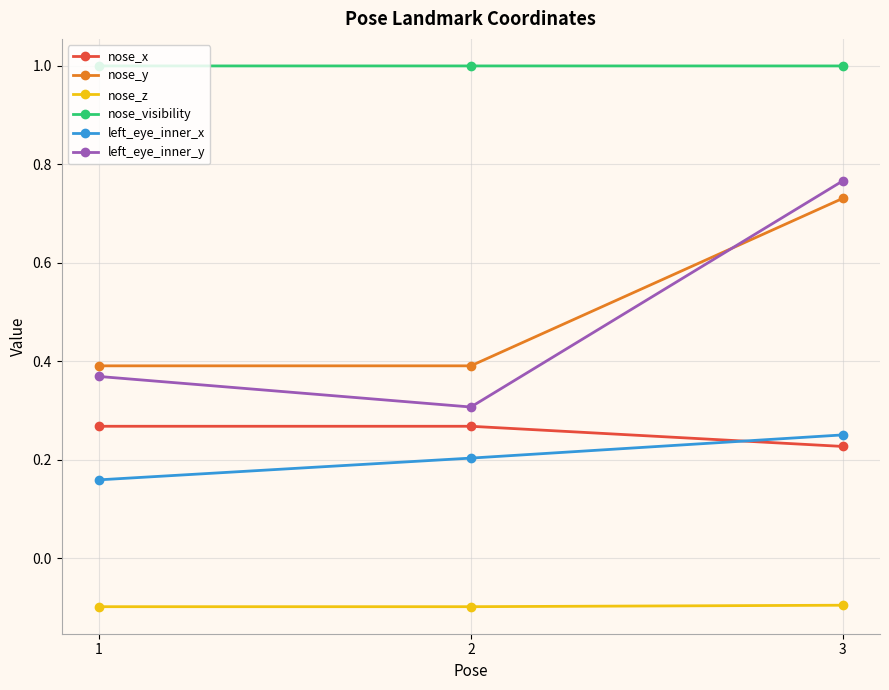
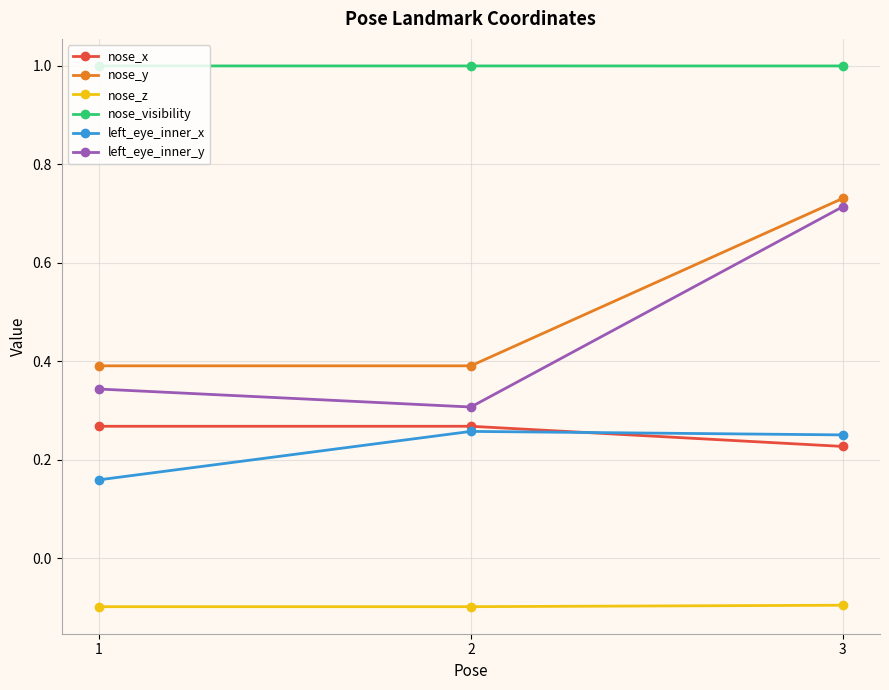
  {
    "nose_z": {
      "1": -0.10,
      "2": -0.10,
      "3": -0.10
    },
    "nose_visibility": {
      "2": 1.00,
      "3": 1.00
    },
    "left_eye_inner_x": {
      "1": 0.16,
-     "2": 0.20,
+     "2": 0.26,
      "3": 0.25
    },
    "left_eye_inner_y": {
-     "1": 0.37,
+     "1": 0.34,
      "2": 0.31,
-     "3": 0.77
+     "3": 0.71
    }
  }
